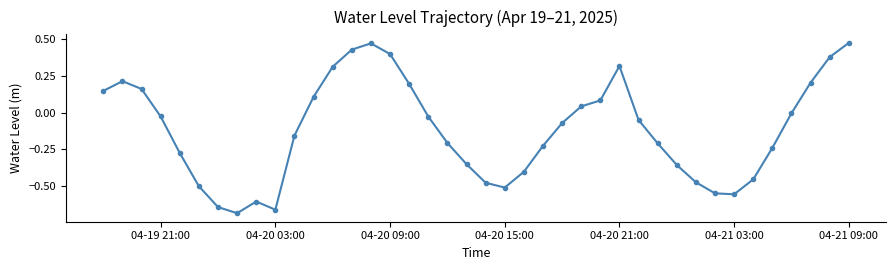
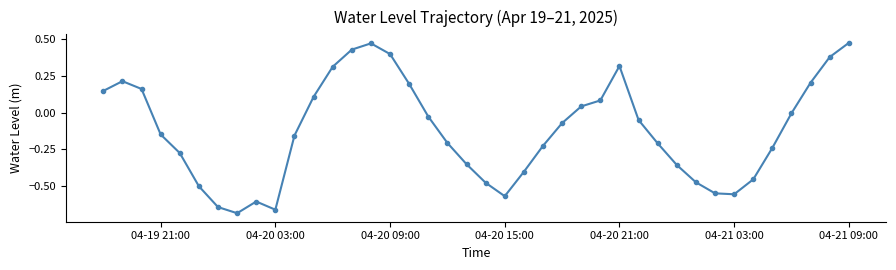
  {
-   "04-19 21:00": -0.03,
+   "04-19 21:00": -0.15,
    "04-20 03:00": -0.66,
    "04-20 09:00": 0.40,
-   "04-20 15:00": -0.51,
+   "04-20 15:00": -0.57,
    "04-20 21:00": 0.32,
    "04-21 03:00": -0.56,
    "04-21 09:00": 0.47
  }
